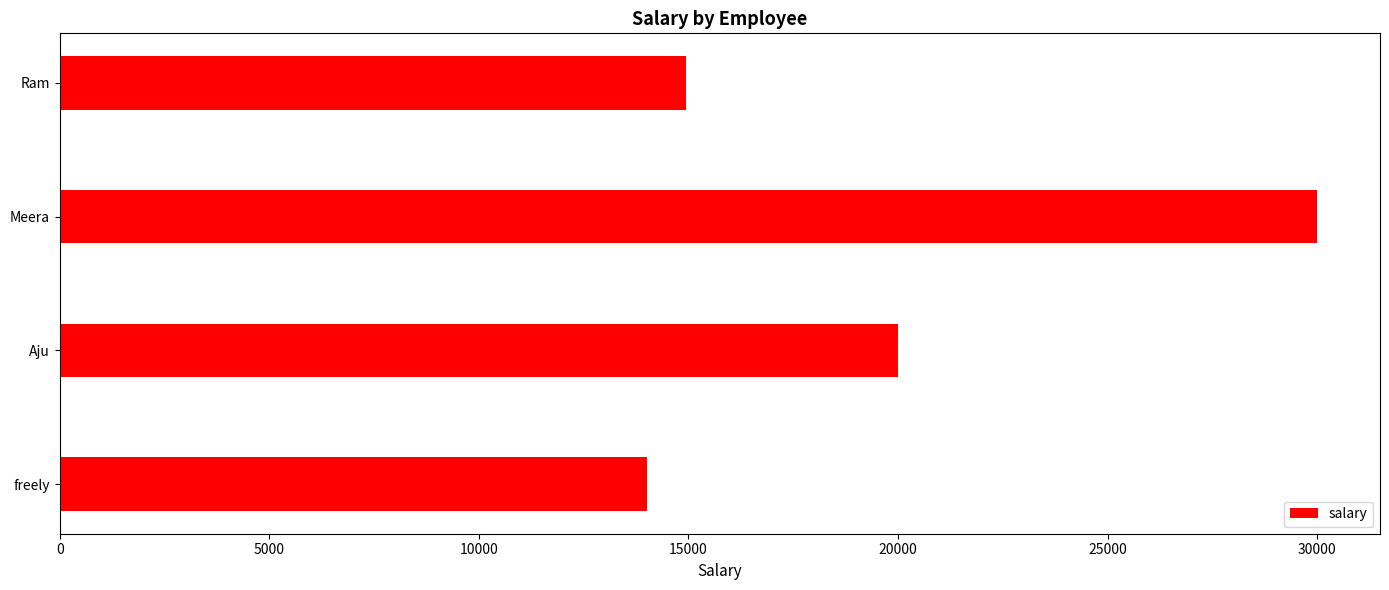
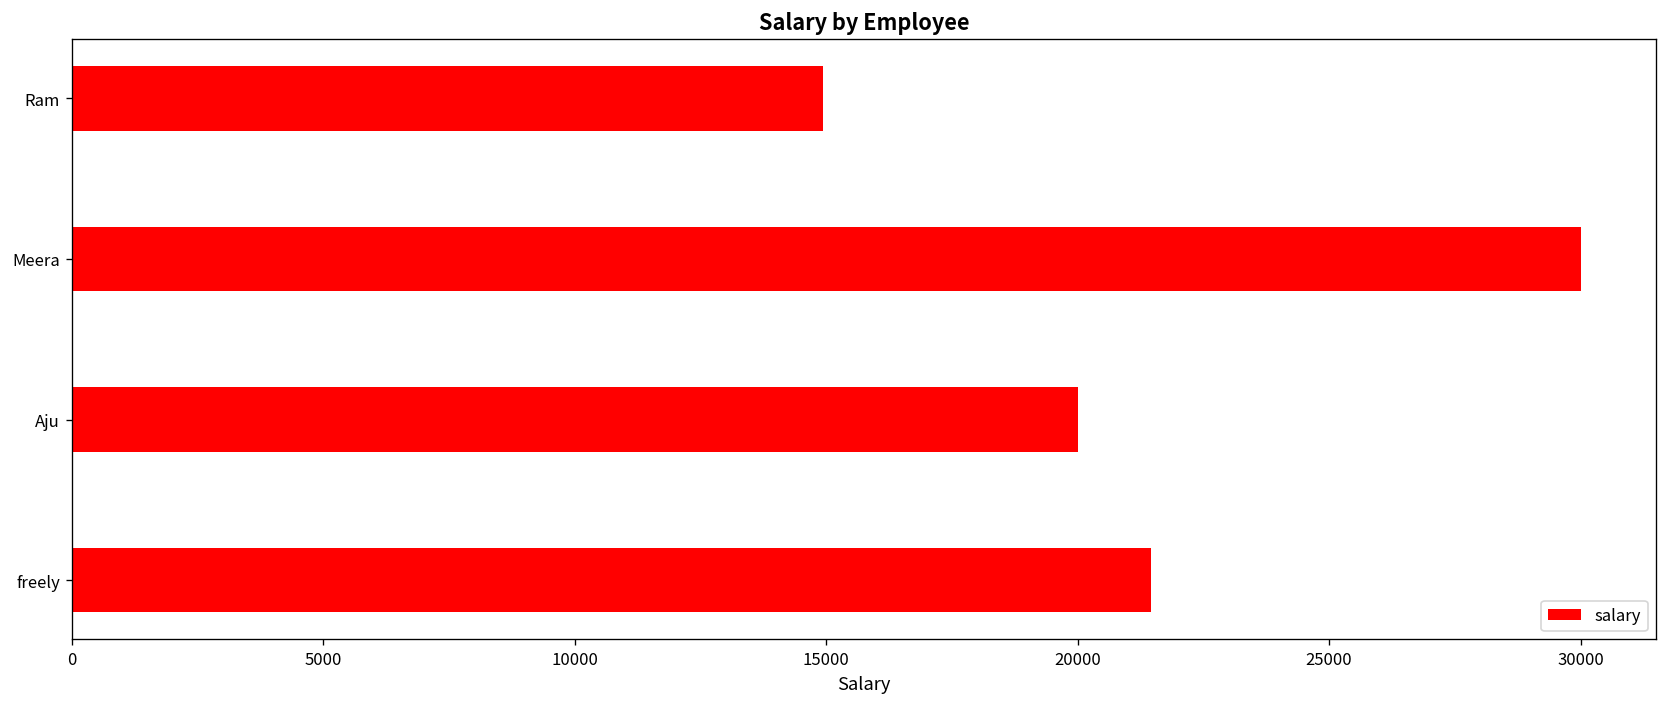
  {
    "Ram": 14900,
    "Meera": 30000,
    "Aju": 20000,
-   "freely": 14000
+   "freely": 21500
  }
